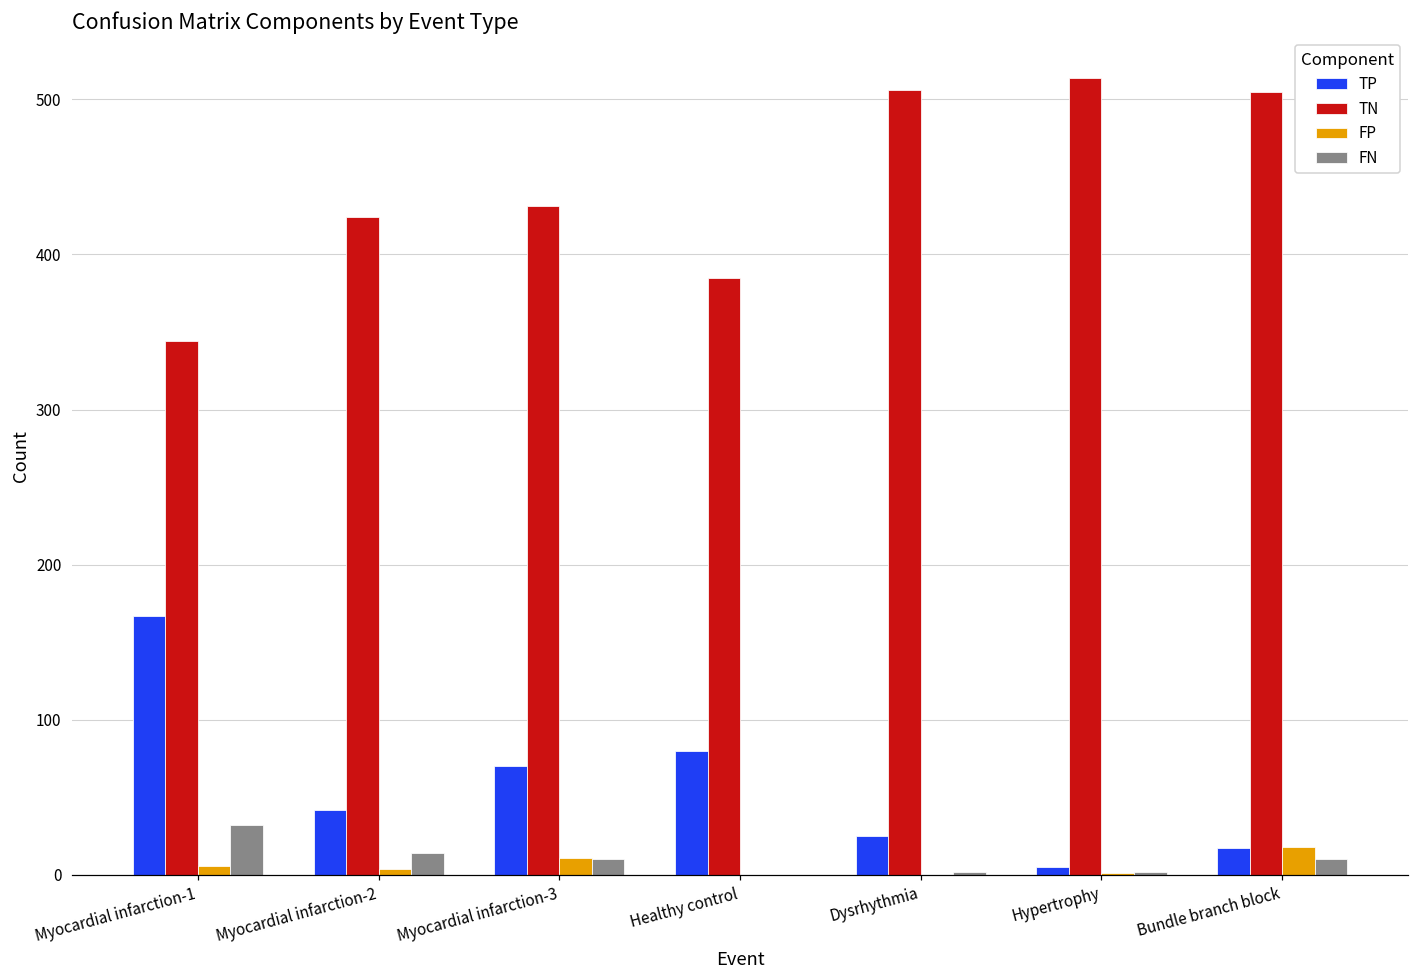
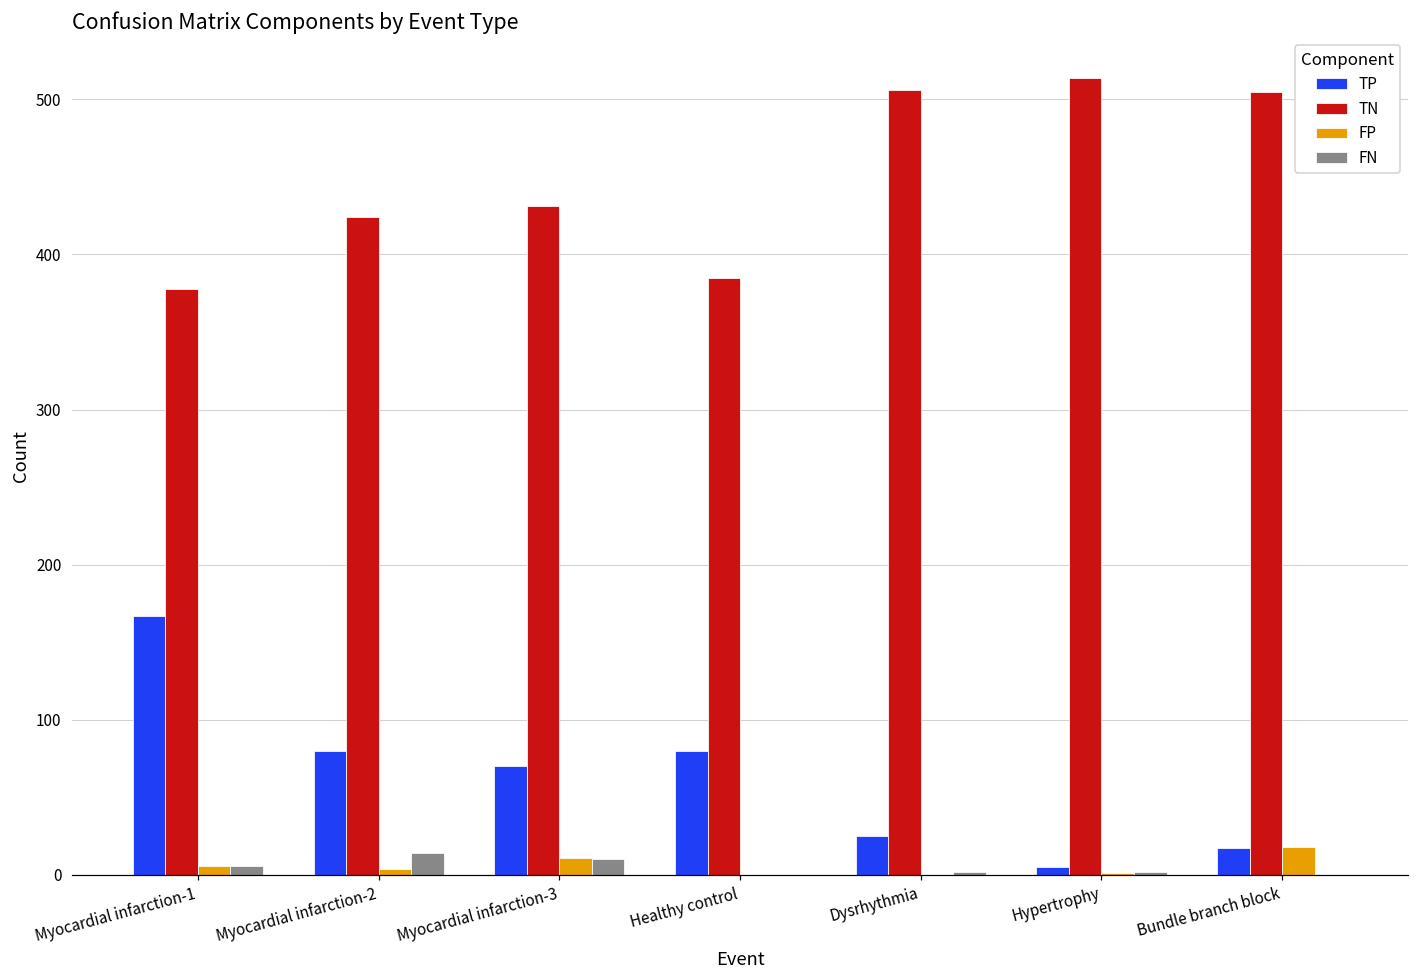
  {
    "TP": {
      "Myocardial infarction-1": 167,
-     "Myocardial infarction-2": 42,
+     "Myocardial infarction-2": 80,
      "Myocardial infarction-3": 70,
      "Healthy control": 80,
      "Dysrhythmia": 25,
      "Hypertrophy": 5,
      "Bundle branch block": 17
    },
    "TN": {
-     "Myocardial infarction-1": 344,
+     "Myocardial infarction-1": 378,
      "Myocardial infarction-2": 424,
      "Myocardial infarction-3": 431,
      "Healthy control": 385,
      "Dysrhythmia": 506,
      "Hypertrophy": 514,
      "Bundle branch block": 505
    },
    "FP": {
      "Myocardial infarction-1": 6,
      "Myocardial infarction-2": 4,
      "Myocardial infarction-3": 11,
      "Healthy control": 0,
      "Dysrhythmia": 0,
      "Bundle branch block": 18
    },
    "FN": {
-     "Myocardial infarction-1": 32,
+     "Myocardial infarction-1": 6,
      "Myocardial infarction-2": 14,
      "Myocardial infarction-3": 10,
      "Healthy control": 0,
      "Dysrhythmia": 2,
      "Hypertrophy": 2,
-     "Bundle branch block": 10
+     "Bundle branch block": 0
    }
  }
